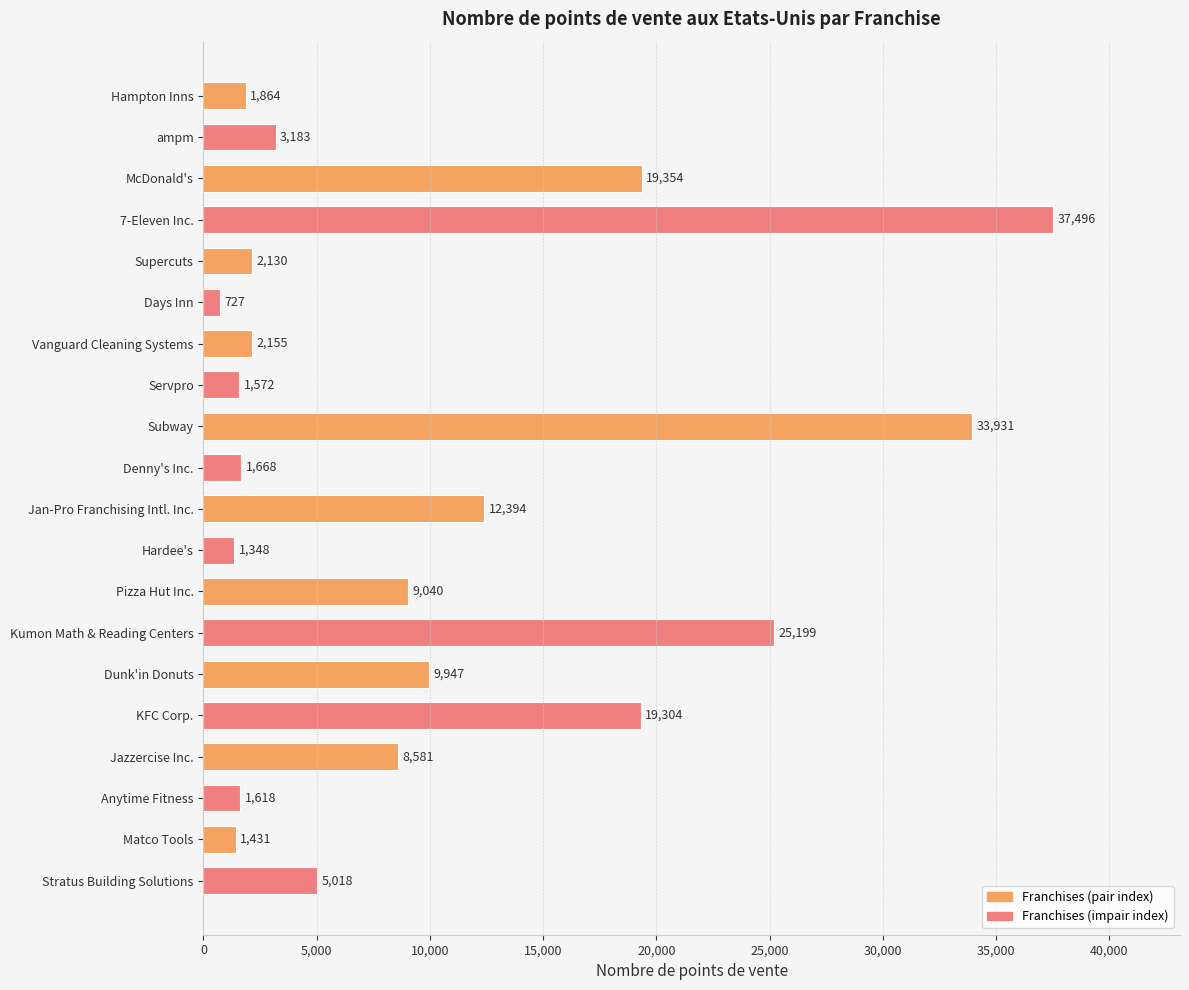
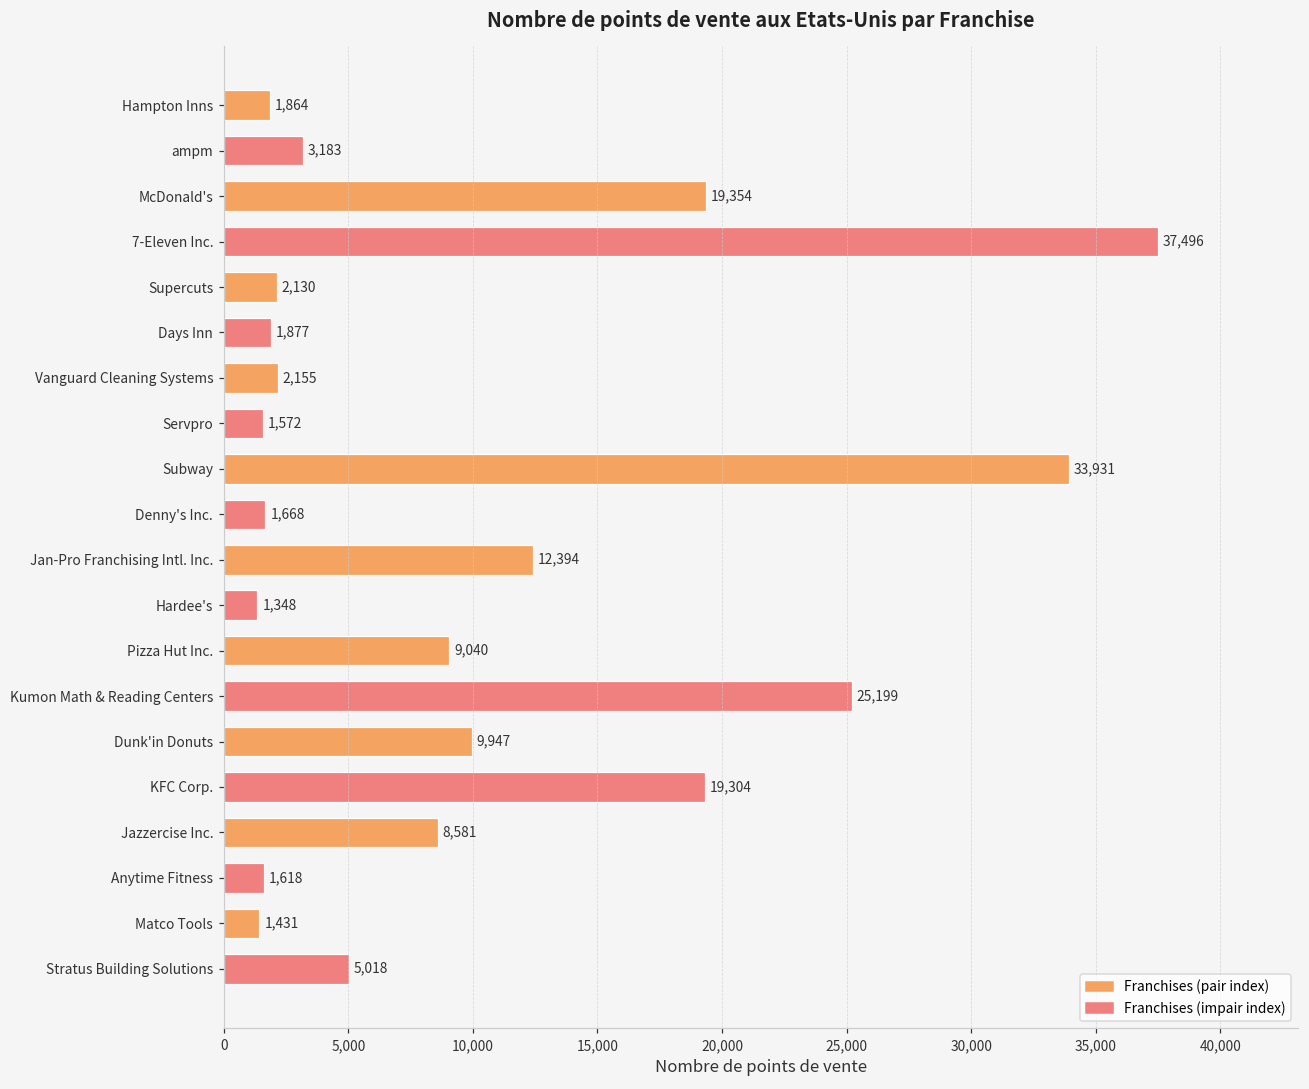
  {
    "Hampton Inns": "1,864",
    "ampm": "3,183",
    "McDonald's": "19,354",
    "7-Eleven Inc.": "37,496",
    "Supercuts": "2,130",
-   "Days Inn": "727",
+   "Days Inn": "1,877",
    "Vanguard Cleaning Systems": "2,155",
    "Servpro": "1,572",
    "Subway": "33,931",
    "Denny's Inc.": "1,668",
    "Jan-Pro Franchising Intl. Inc.": "12,394",
    "Hardee's": "1,348",
    "Pizza Hut Inc.": "9,040",
    "Kumon Math & Reading Centers": "25,199",
    "Dunk'in Donuts": "9,947",
    "KFC Corp.": "19,304",
    "Jazzercise Inc.": "8,581",
    "Anytime Fitness": "1,618",
    "Matco Tools": "1,431",
    "Stratus Building Solutions": "5,018"
  }
